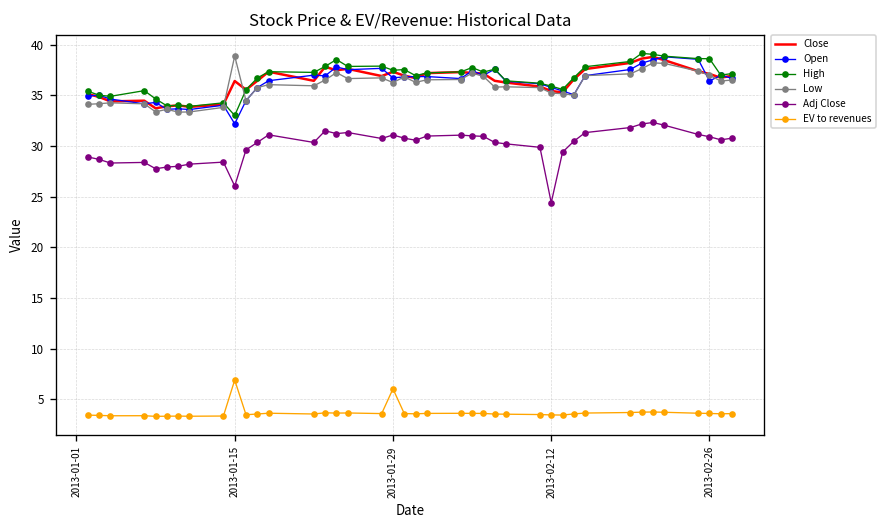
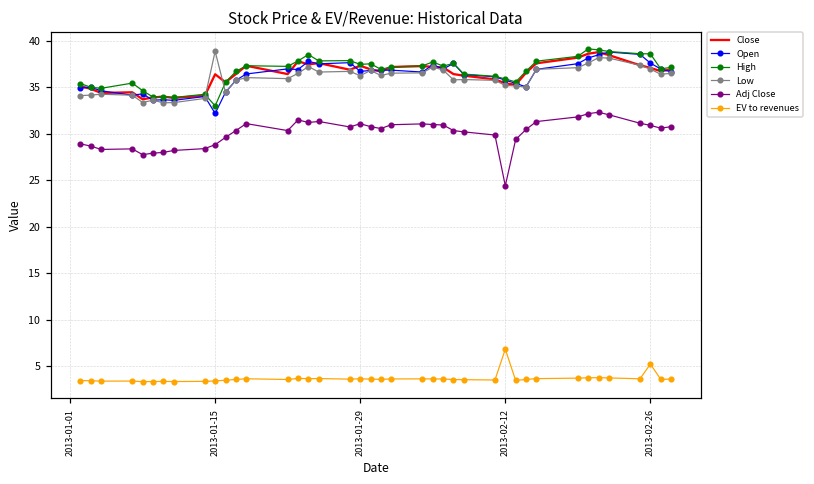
  {
    "Close": {
      "2013-01-15": 36
    },
    "Open": {
      "2013-01-15": 32,
      "2013-01-29": 37,
-     "2013-02-26": 36
+     "2013-02-26": 38
    },
    "High": {
      "2013-01-15": 33,
      "2013-02-26": 39
    },
    "Low": {
      "2013-01-15": 39,
      "2013-01-29": 36
    },
    "Adj Close": {
-     "2013-01-15": 26,
+     "2013-01-15": 29,
      "2013-01-29": 31,
      "2013-02-12": 24,
      "2013-02-26": 31
    },
    "EV to revenues": {
-     "2013-01-15": 7,
-     "2013-01-29": 6,
-     "2013-02-12": 3,
-     "2013-02-26": 4
+     "2013-01-15": 3,
+     "2013-01-29": 4,
+     "2013-02-12": 7,
+     "2013-02-26": 5
    }
  }
